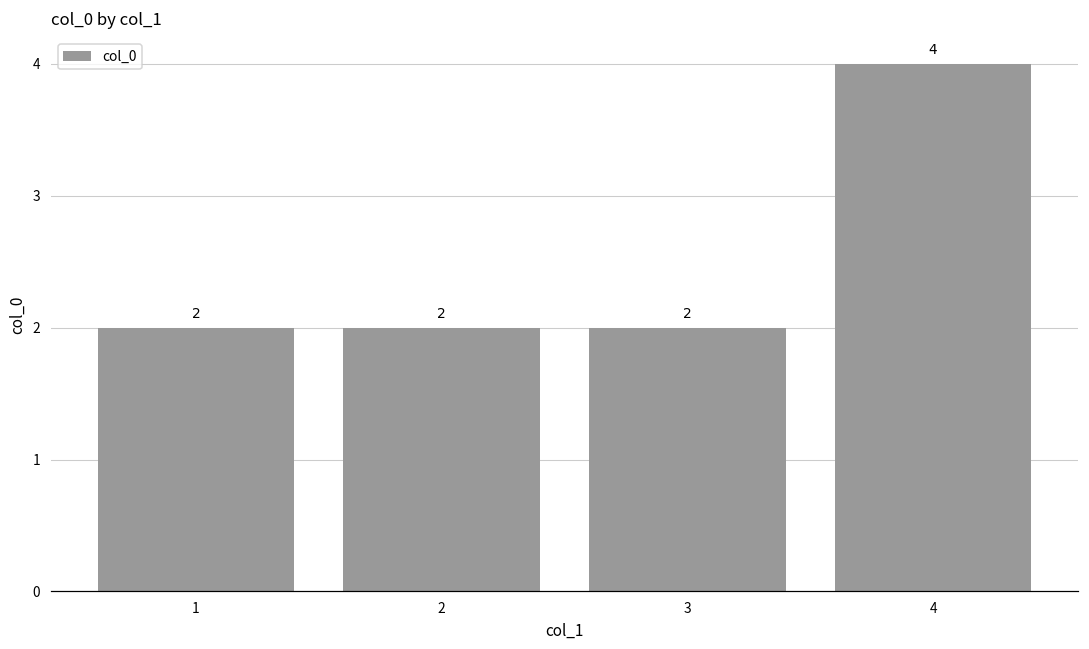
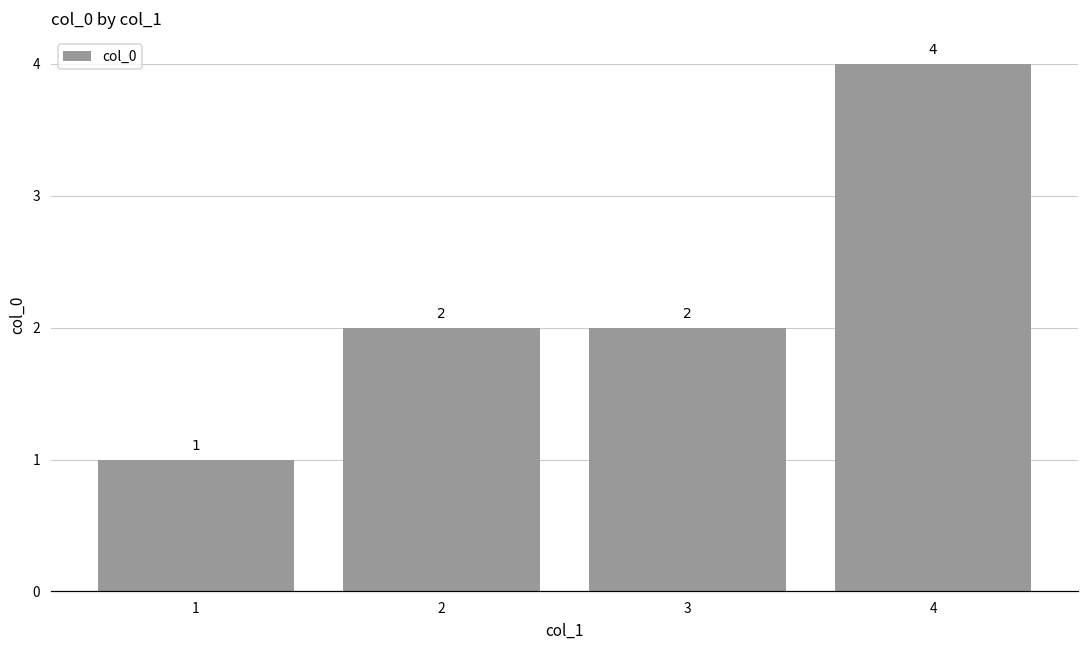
  {
-   "1": 2,
+   "1": 1,
    "2": 2,
    "3": 2,
    "4": 4
  }
